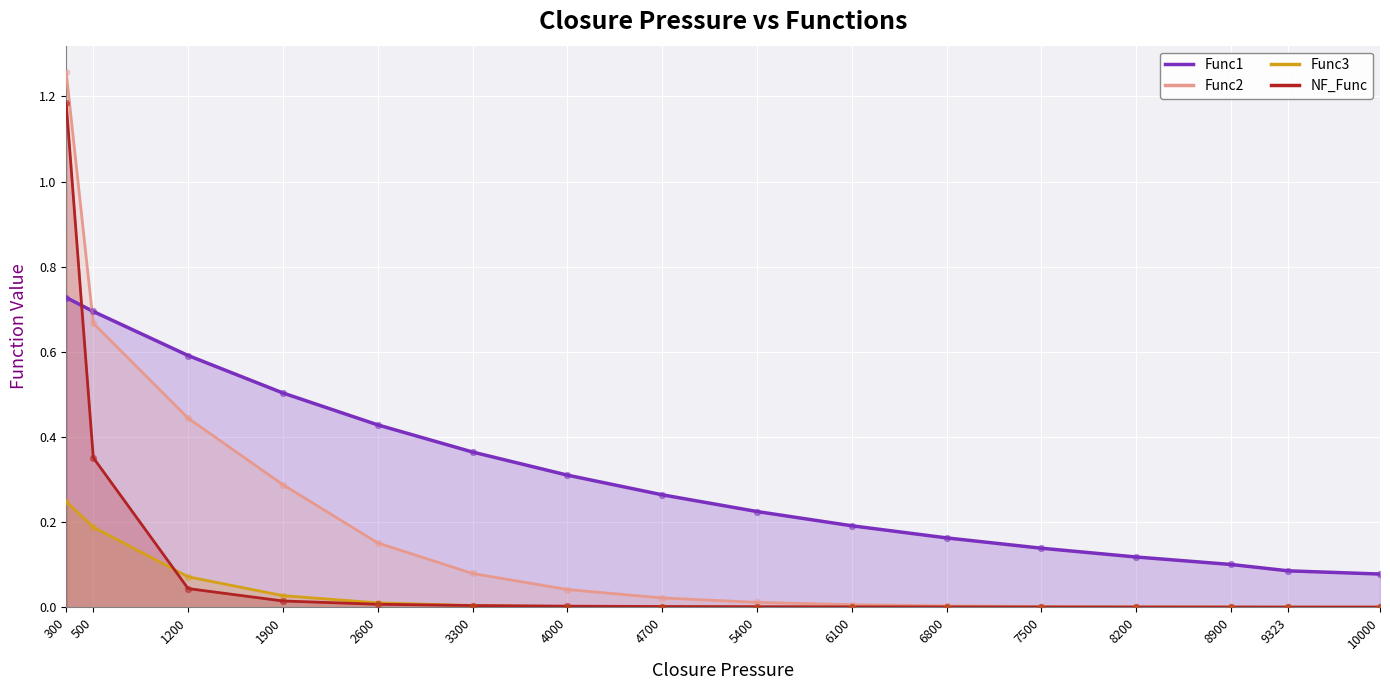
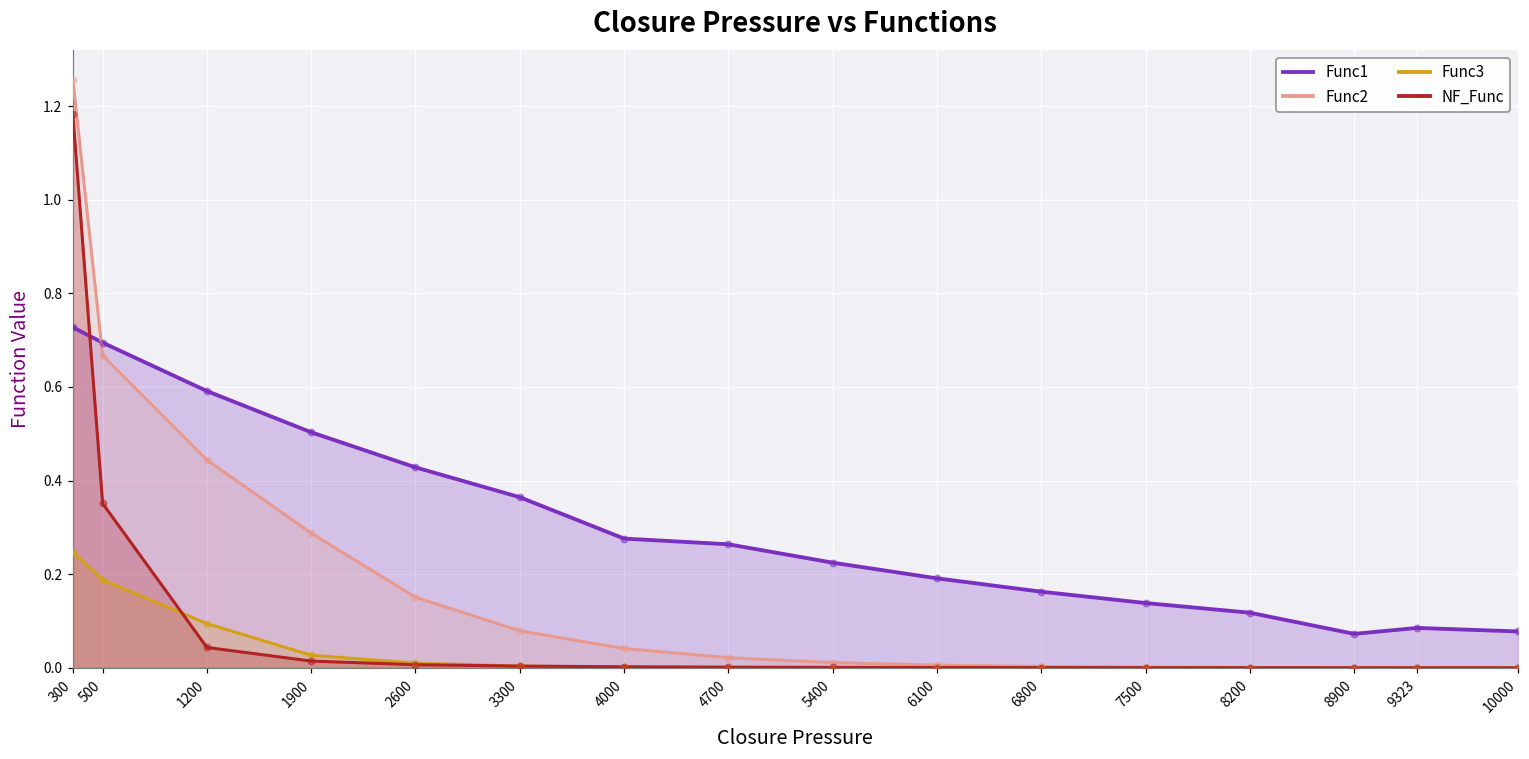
  {
    "Func1": {
      "300": 0.73,
      "500": 0.69,
      "1200": 0.59,
      "1900": 0.50,
      "2600": 0.43,
      "3300": 0.36,
-     "4000": 0.31,
+     "4000": 0.28,
      "4700": 0.26,
      "5400": 0.22,
      "6100": 0.19,
      "6800": 0.16,
      "7500": 0.14,
      "8200": 0.12,
-     "8900": 0.10,
+     "8900": 0.07,
      "9323": 0.09,
      "10000": 0.08
    },
    "Func2": {
      "300": 1.26,
      "500": 0.67,
      "1200": 0.44,
      "1900": 0.29,
      "2600": 0.15,
      "3300": 0.08,
      "4000": 0.04,
      "4700": 0.02,
      "5400": 0.01
    },
    "Func3": {
      "300": 0.25,
      "500": 0.19,
-     "1200": 0.07,
+     "1200": 0.09,
      "1900": 0.03
    },
    "NF_Func": {
      "300": 1.18,
      "500": 0.35,
      "1200": 0.04,
      "1900": 0.01
    }
  }
